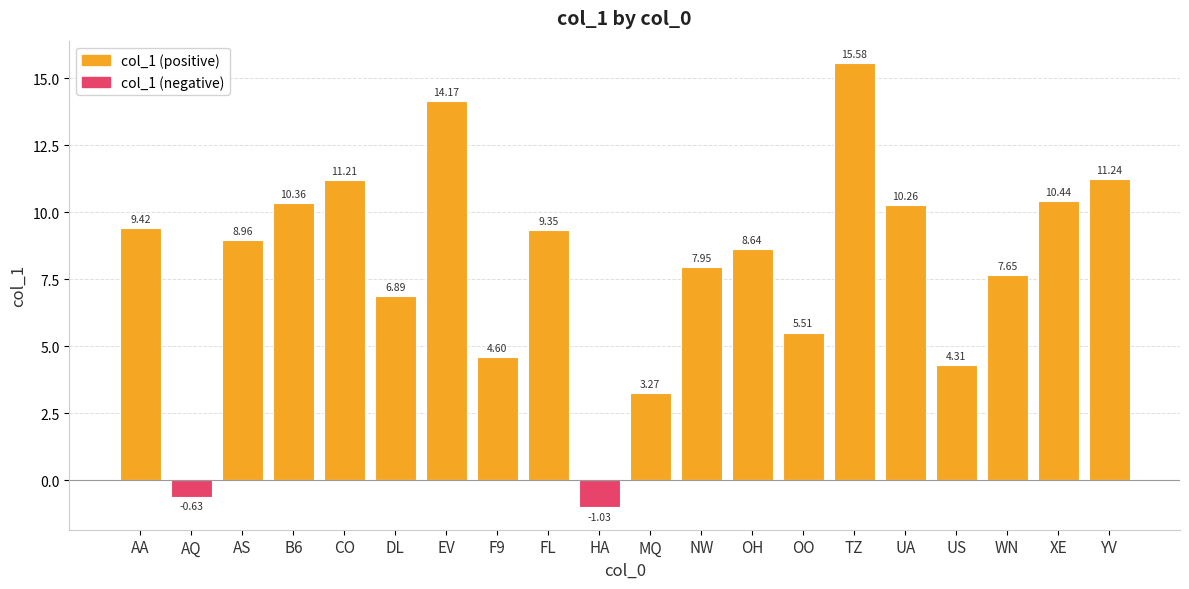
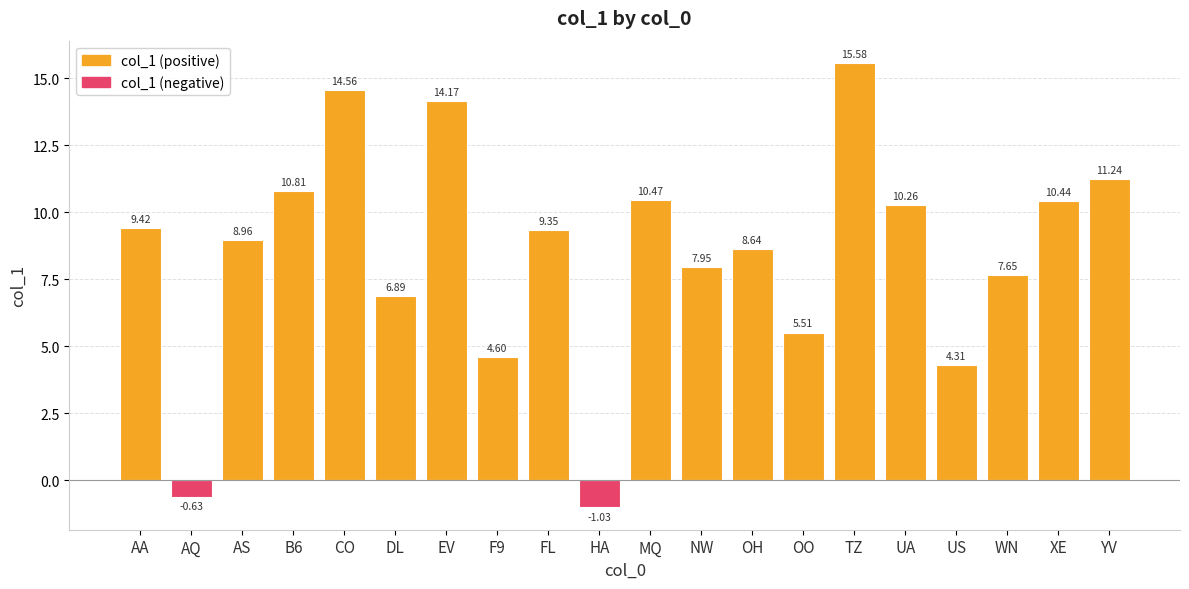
  {
    "AA": 9.42,
    "AQ": -0.63,
    "AS": 8.96,
-   "B6": 10.36,
-   "CO": 11.21,
+   "B6": 10.81,
+   "CO": 14.56,
    "DL": 6.89,
    "EV": 14.17,
    "F9": 4.60,
    "FL": 9.35,
    "HA": -1.03,
-   "MQ": 3.27,
+   "MQ": 10.47,
    "NW": 7.95,
    "OH": 8.64,
    "OO": 5.51,
    "TZ": 15.58,
    "UA": 10.26,
    "US": 4.31,
    "WN": 7.65,
    "XE": 10.44,
    "YV": 11.24
  }
